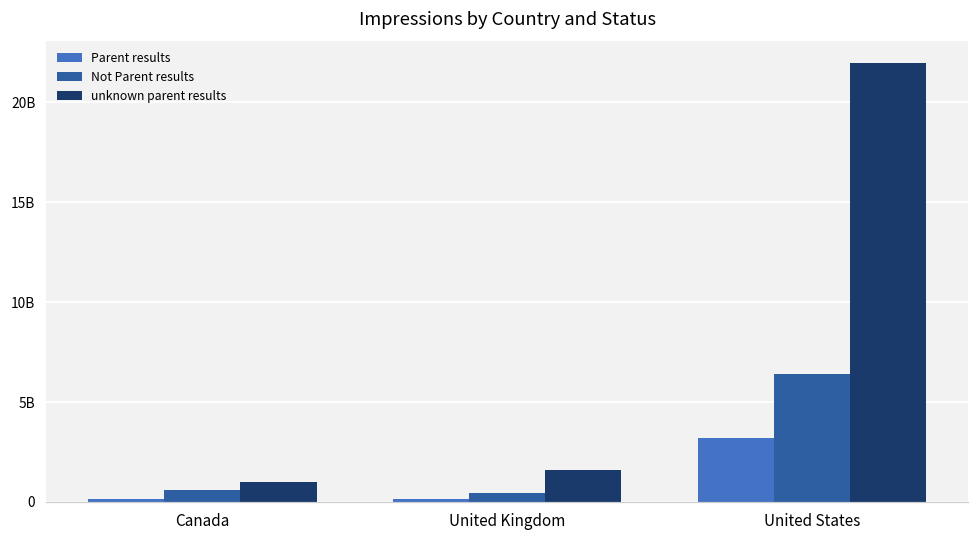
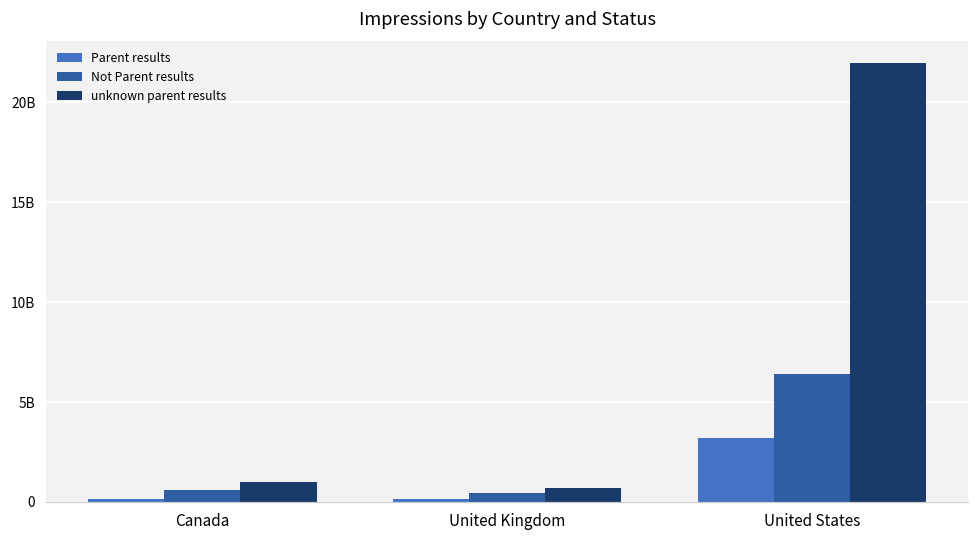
  {
    "unknown parent results": {
      "Canada": 1000000000,
-     "United Kingdom": 1600000000,
+     "United Kingdom": 700000000,
      "United States": 22000000000
    }
  }
